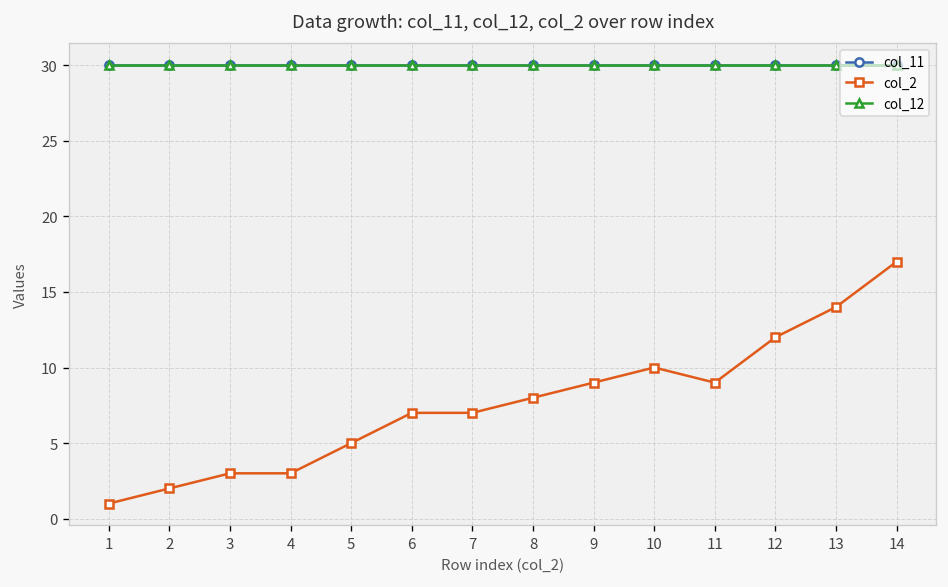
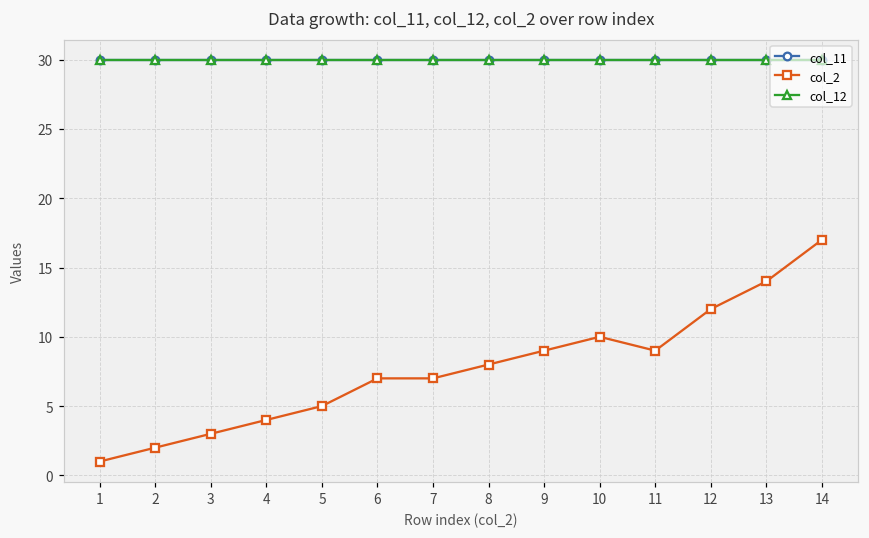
  {
    "col_12": {
      "1": 30,
      "2": 30,
      "3": 30,
      "4": 30,
      "5": 30,
      "6": 30,
      "7": 30,
      "8": 30,
      "9": 30,
      "10": 30,
      "11": 30,
      "12": 30,
      "13": 30
    },
    "col_2": {
      "1": 1,
      "2": 2,
      "3": 3,
-     "4": 3,
+     "4": 4,
      "5": 5,
      "6": 7,
      "7": 7,
      "8": 8,
      "9": 9,
      "10": 10,
      "11": 9,
      "12": 12,
      "13": 14,
      "14": 17
    }
  }
